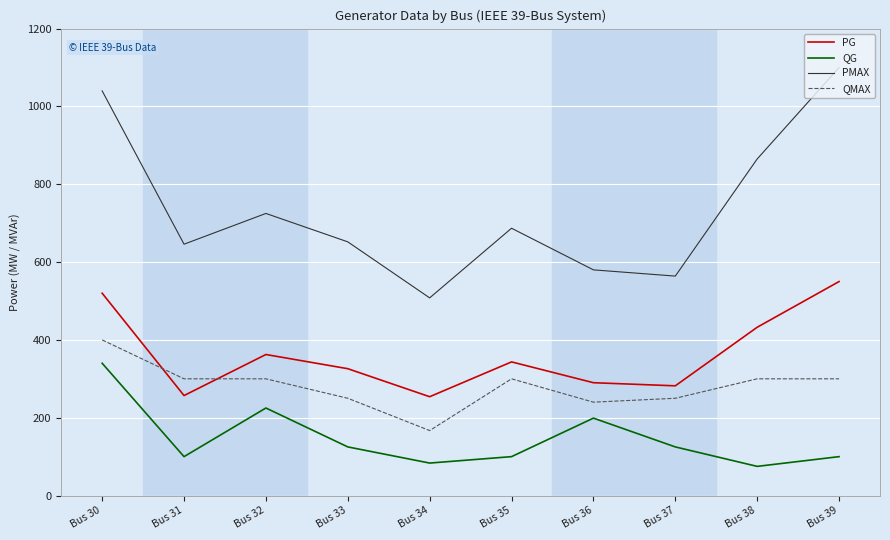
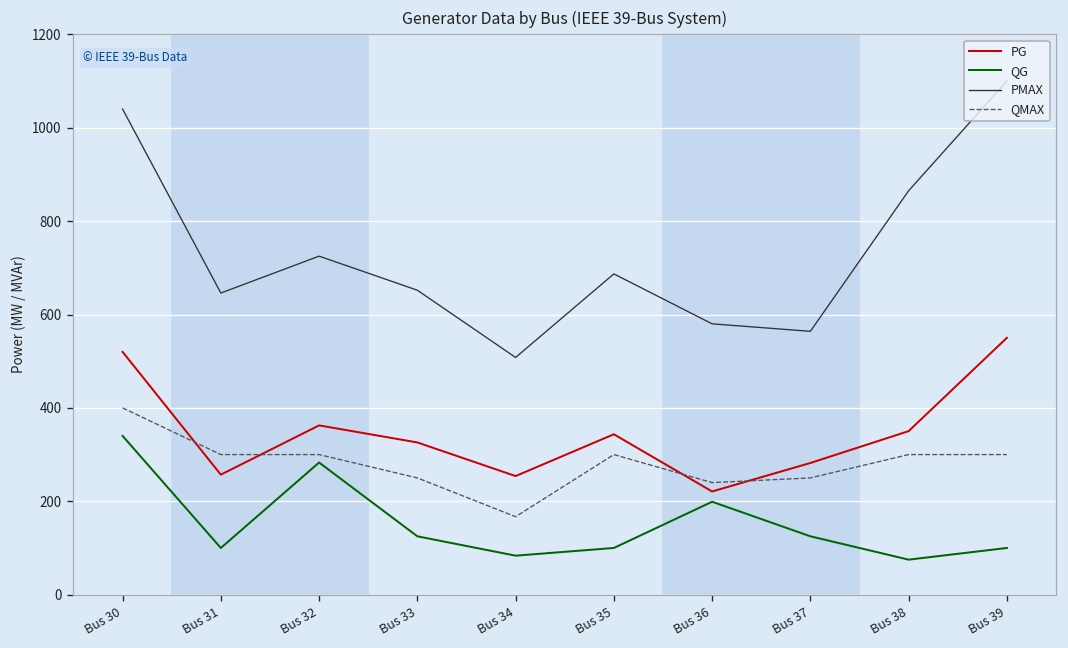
  {
    "PG": {
      "Bus 30": 520,
      "Bus 31": 260,
      "Bus 32": 360,
      "Bus 33": 330,
      "Bus 34": 250,
      "Bus 35": 340,
-     "Bus 36": 290,
+     "Bus 36": 220,
      "Bus 37": 280,
-     "Bus 38": 430,
+     "Bus 38": 350,
      "Bus 39": 550
    },
    "QG": {
      "Bus 30": 340,
      "Bus 31": 100,
-     "Bus 32": 230,
+     "Bus 32": 280,
      "Bus 33": 130,
      "Bus 34": 80,
      "Bus 35": 100,
      "Bus 36": 200,
      "Bus 37": 130,
      "Bus 38": 80,
      "Bus 39": 100
    }
  }
